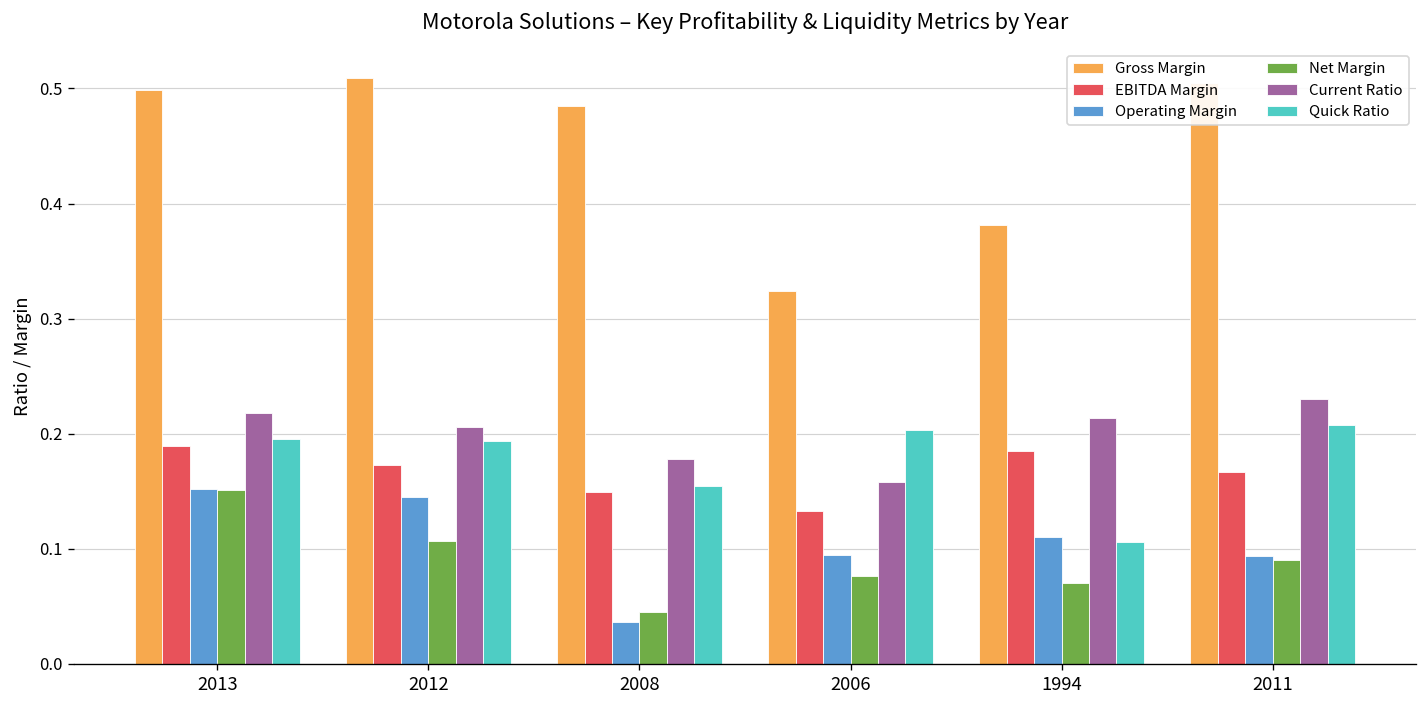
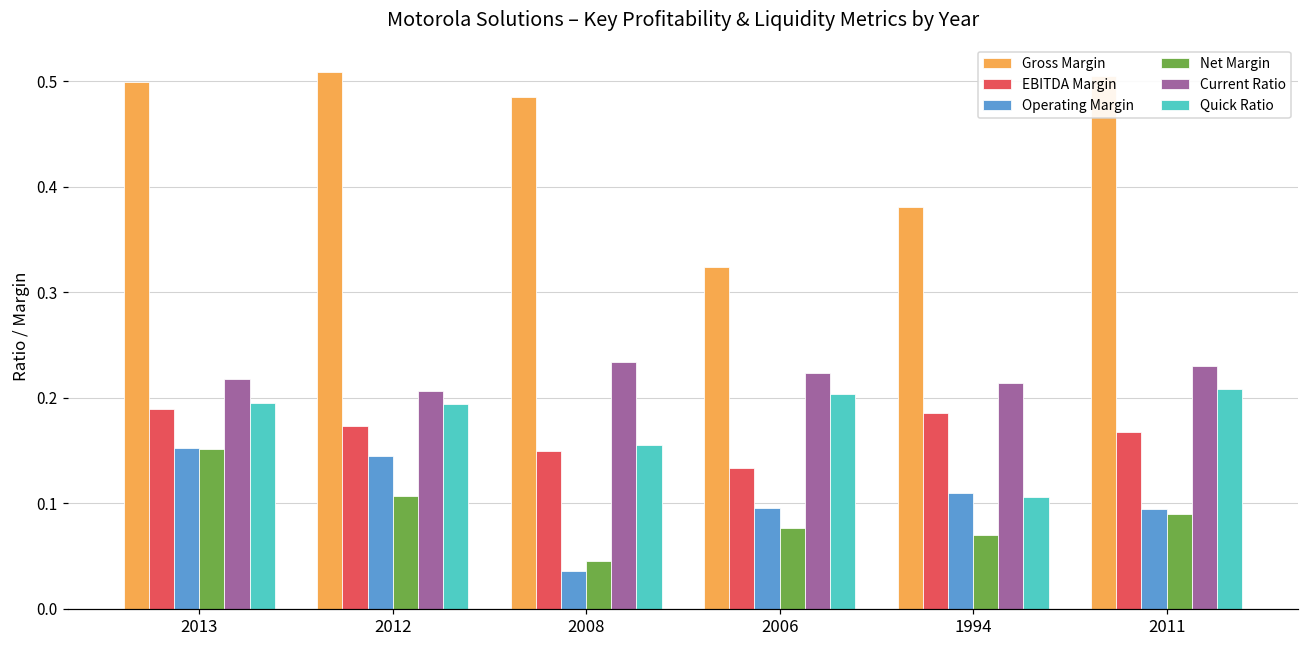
  {
    "Gross Margin": {
      "2013": 0.50,
      "2012": 0.51,
      "2008": 0.49,
      "2006": 0.32,
      "1994": 0.38
    },
    "EBITDA Margin": {
      "2013": 0.19,
      "2012": 0.17,
      "2008": 0.15,
      "2006": 0.13,
      "1994": 0.19,
      "2011": 0.17
    },
    "Net Margin": {
      "2013": 0.15,
      "2012": 0.11,
      "2008": 0.05,
      "2006": 0.08,
      "1994": 0.07,
      "2011": 0.09
    },
    "Current Ratio": {
      "2013": 0.22,
      "2012": 0.21,
-     "2008": 0.18,
-     "2006": 0.16,
+     "2008": 0.23,
+     "2006": 0.22,
      "1994": 0.21,
      "2011": 0.23
    }
  }
